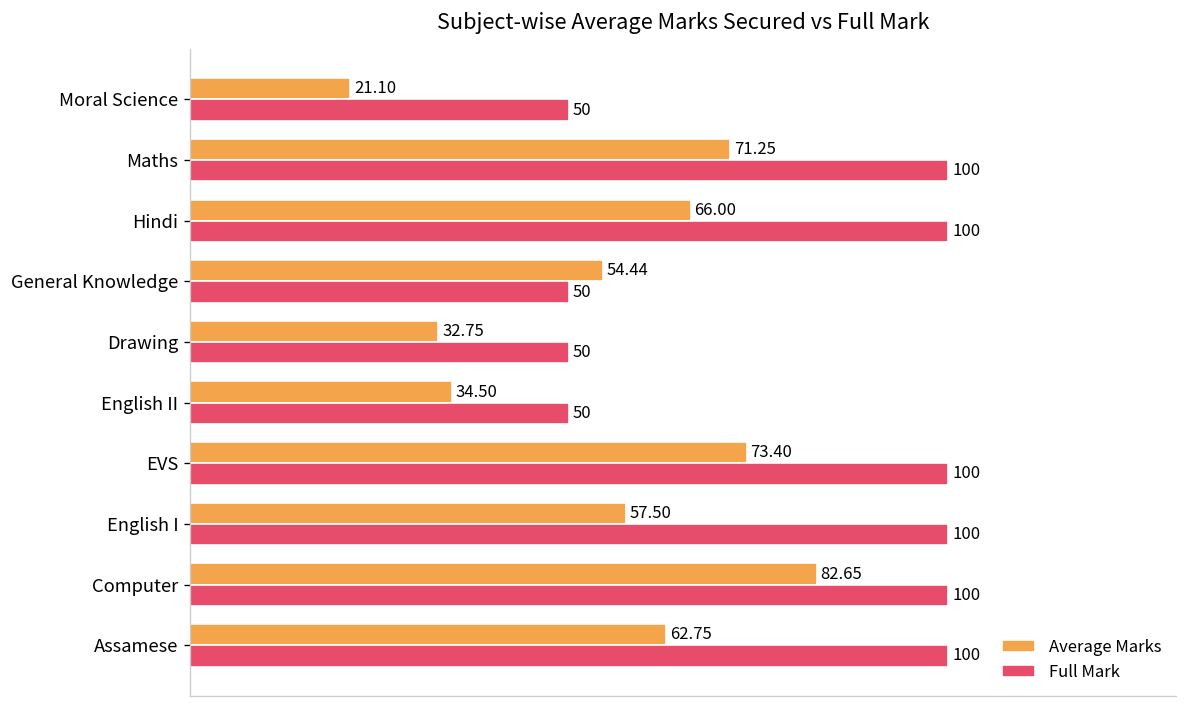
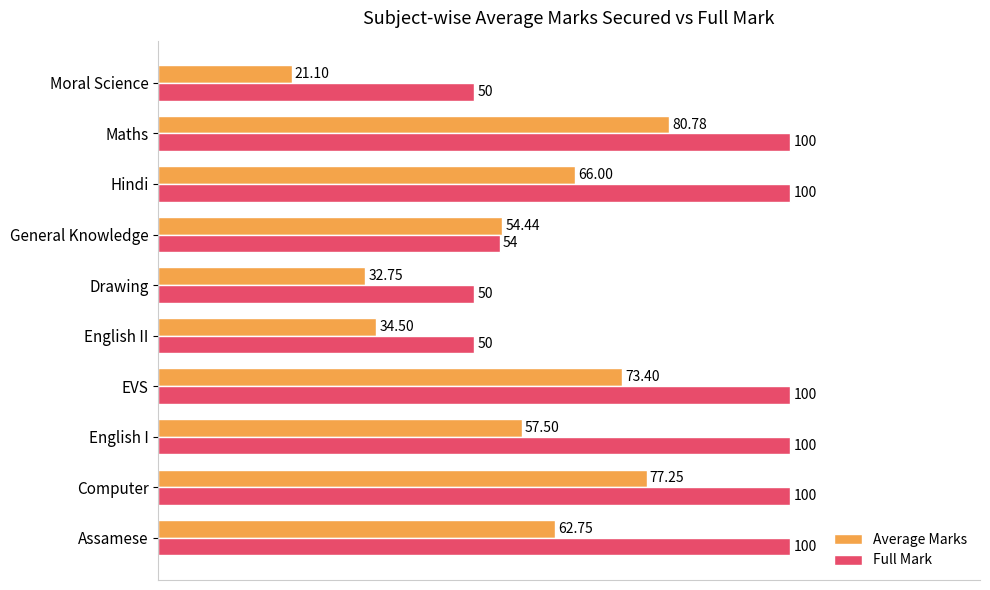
  {
    "Average Marks": {
      "Moral Science": 21.10,
-     "Maths": 71.25,
+     "Maths": 80.78,
      "Hindi": 66.00,
      "General Knowledge": 54.44,
      "Drawing": 32.75,
      "English II": 34.50,
      "EVS": 73.40,
      "English I": 57.50,
-     "Computer": 82.65,
+     "Computer": 77.25,
      "Assamese": 62.75
    },
    "Full Mark": {
      "Moral Science": 50,
      "Maths": 100,
      "Hindi": 100,
-     "General Knowledge": 50,
+     "General Knowledge": 54,
      "Drawing": 50,
      "English II": 50,
      "EVS": 100,
      "English I": 100,
      "Computer": 100,
      "Assamese": 100
    }
  }
